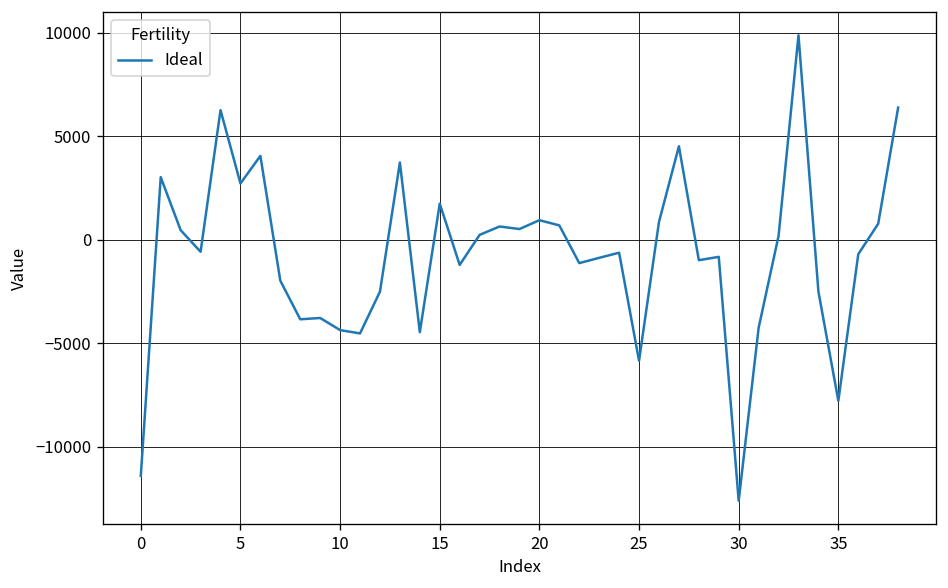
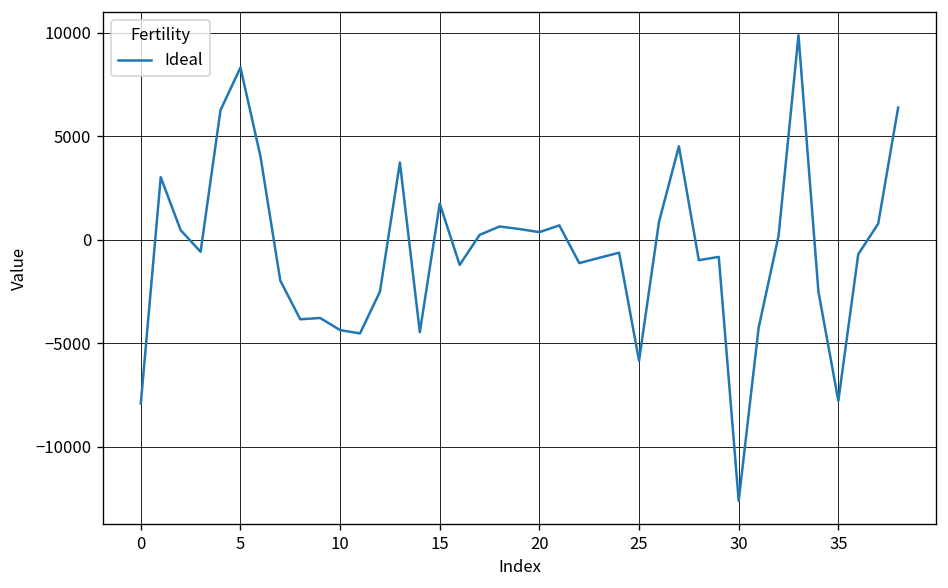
  {
-   "0": -11400,
-   "5": 2700,
+   "0": -7900,
+   "5": 8300,
    "10": -4400,
    "15": 1700,
-   "20": 900,
+   "20": 400,
    "25": -5900,
    "30": -12600,
    "35": -7800
  }
